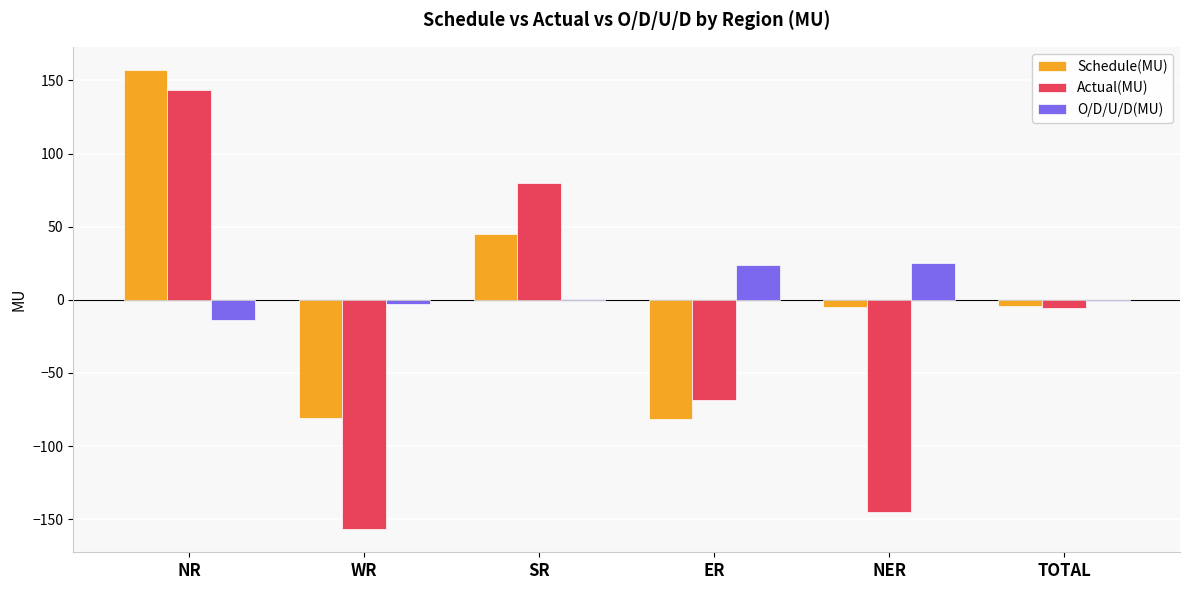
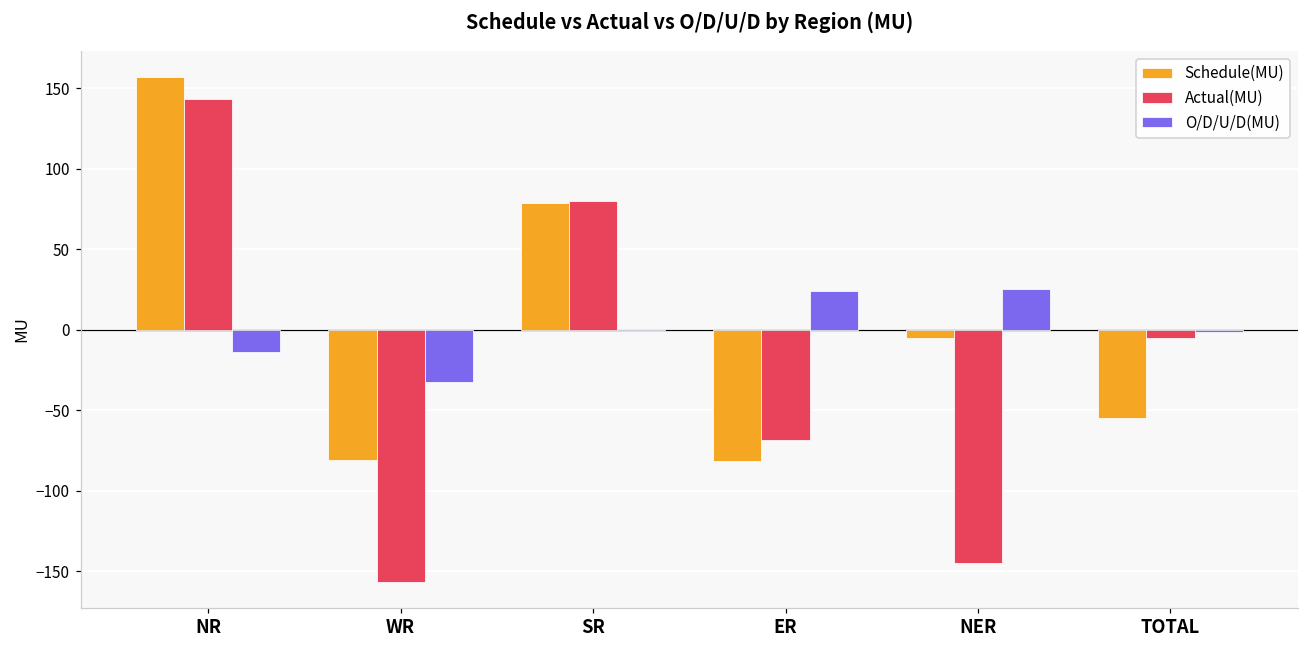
  {
    "Schedule(MU)": {
      "NR": 157,
      "WR": -81,
-     "SR": 45,
+     "SR": 79,
      "ER": -82,
      "NER": -5,
-     "TOTAL": -4
+     "TOTAL": -55
    },
    "Actual(MU)": {
      "NR": 144,
      "WR": -157,
      "SR": 80,
      "ER": -69,
      "NER": -145,
      "TOTAL": -5
    },
    "O/D/U/D(MU)": {
      "NR": -14,
-     "WR": -3,
+     "WR": -33,
      "ER": 24,
      "NER": 26
    }
  }
